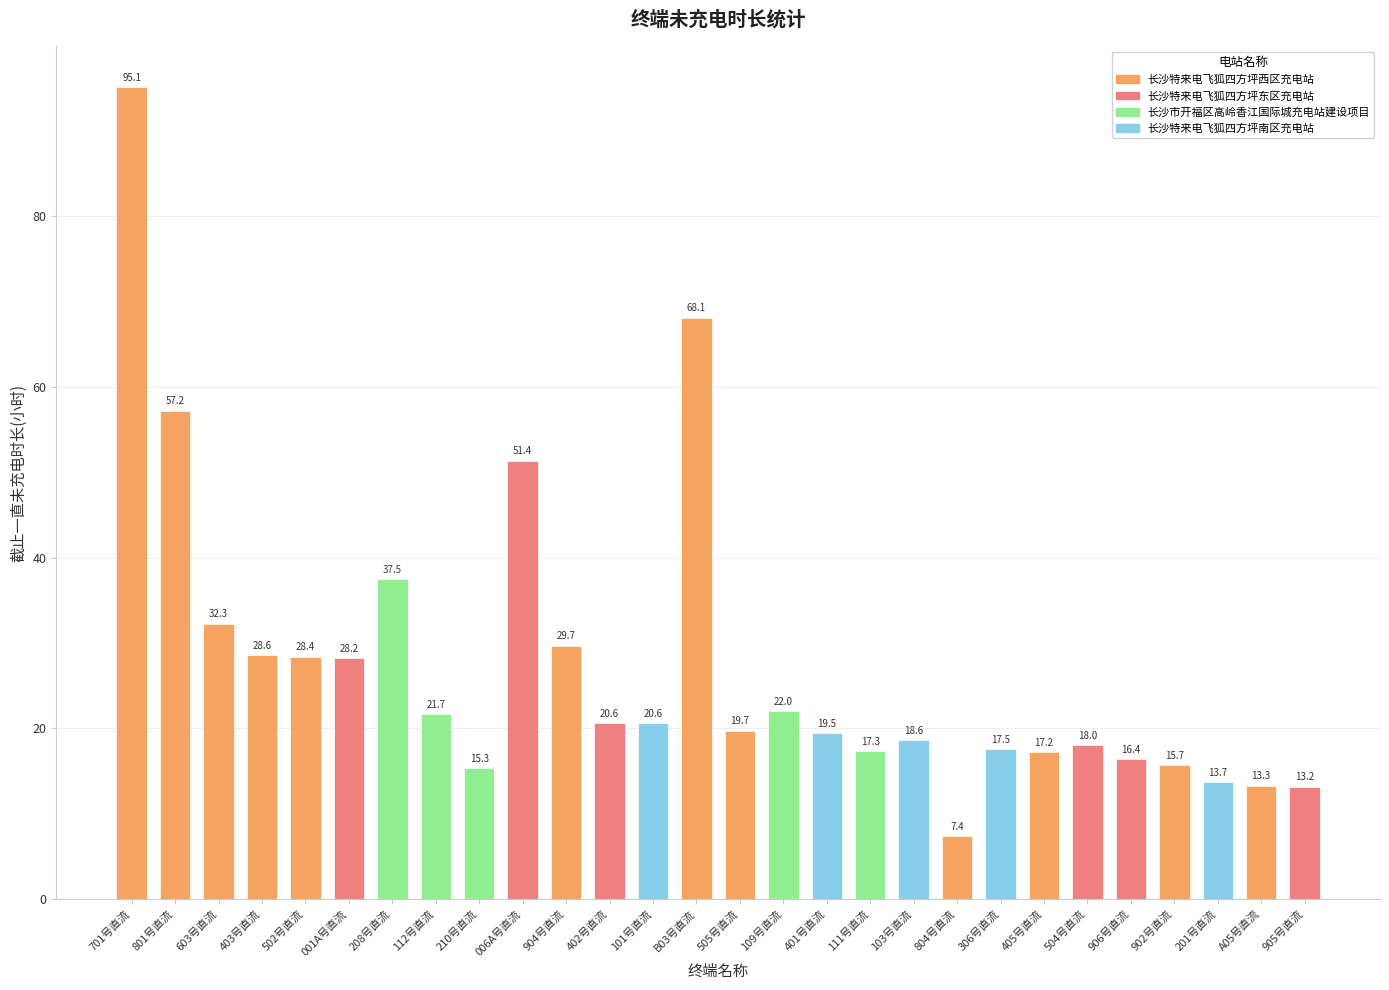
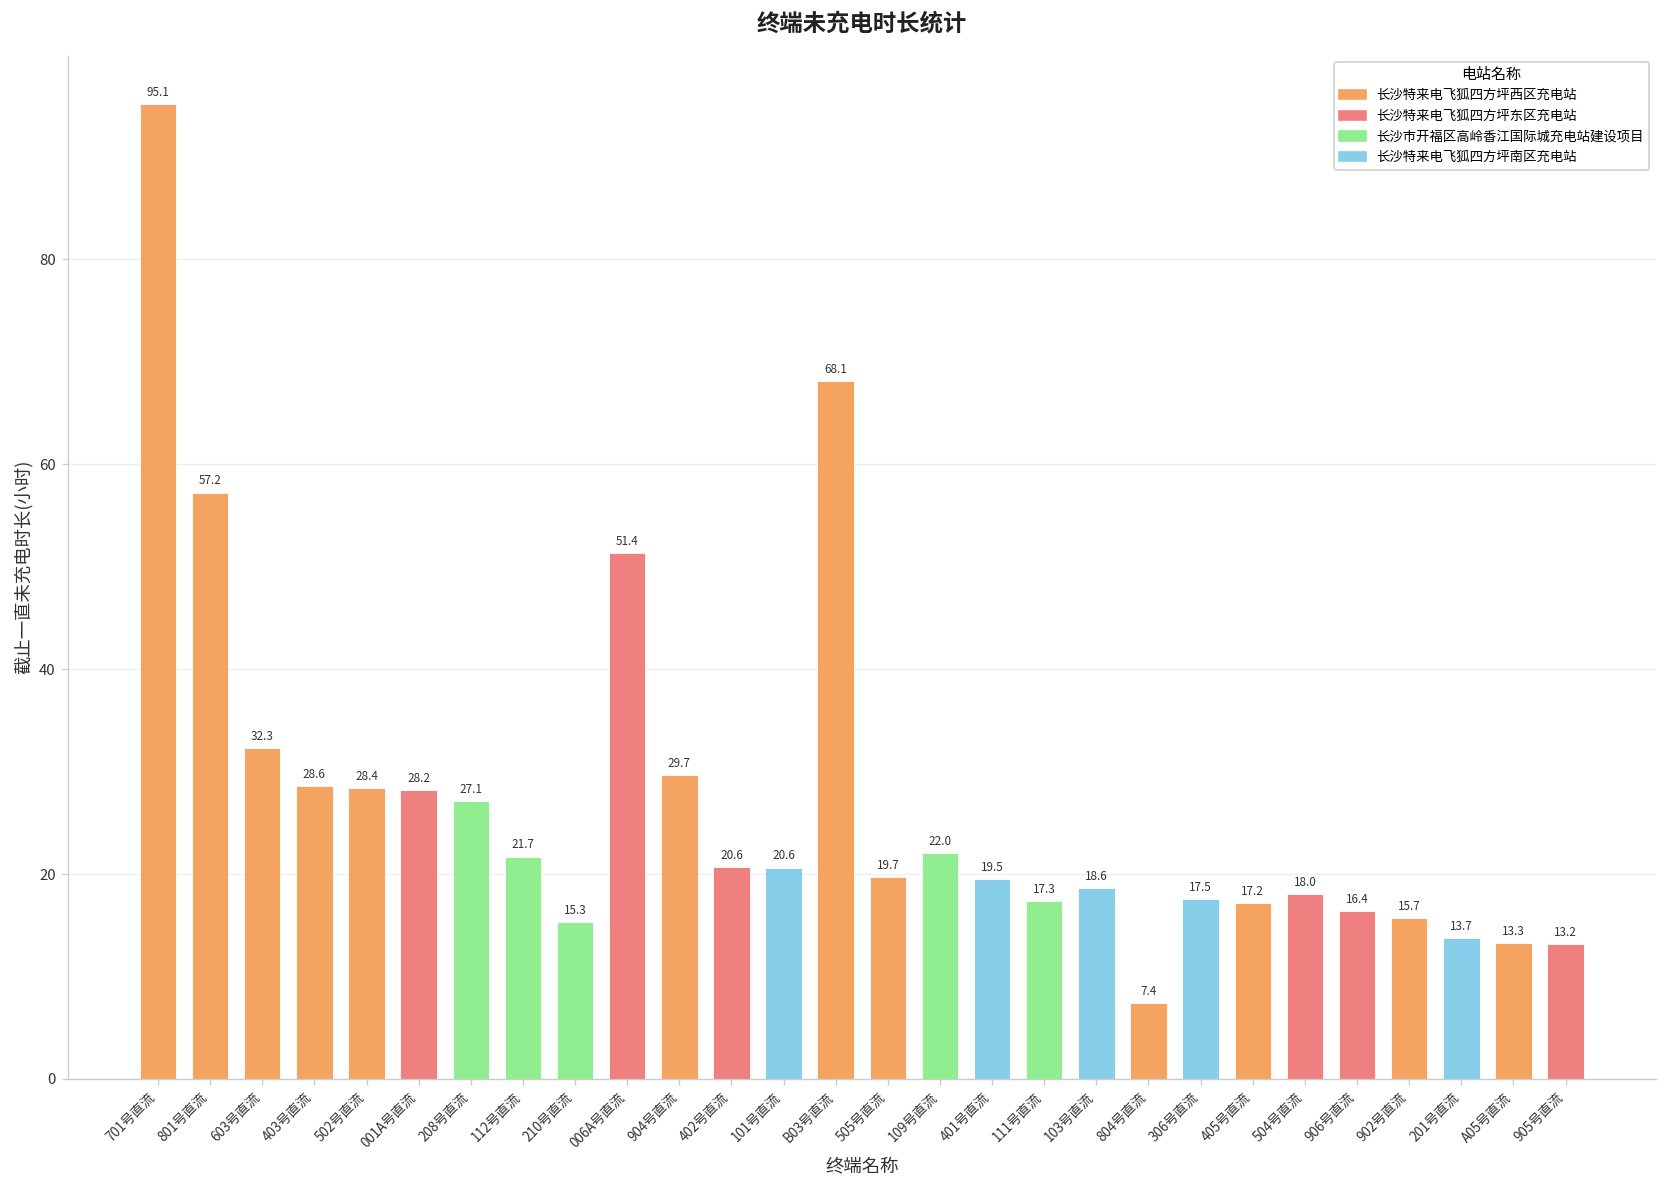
  {
    "701号直流": 95.1,
    "801号直流": 57.2,
    "603号直流": 32.3,
    "403号直流": 28.6,
    "502号直流": 28.4,
    "001A号直流": 28.2,
-   "208号直流": 37.5,
+   "208号直流": 27.1,
    "112号直流": 21.7,
    "210号直流": 15.3,
    "006A号直流": 51.4,
    "904号直流": 29.7,
    "402号直流": 20.6,
    "101号直流": 20.6,
    "B03号直流": 68.1,
    "505号直流": 19.7,
    "109号直流": 22.0,
    "401号直流": 19.5,
    "111号直流": 17.3,
    "103号直流": 18.6,
    "804号直流": 7.4,
    "306号直流": 17.5,
    "405号直流": 17.2,
    "504号直流": 18.0,
    "906号直流": 16.4,
    "902号直流": 15.7,
    "201号直流": 13.7,
    "A05号直流": 13.3,
    "905号直流": 13.2
  }
